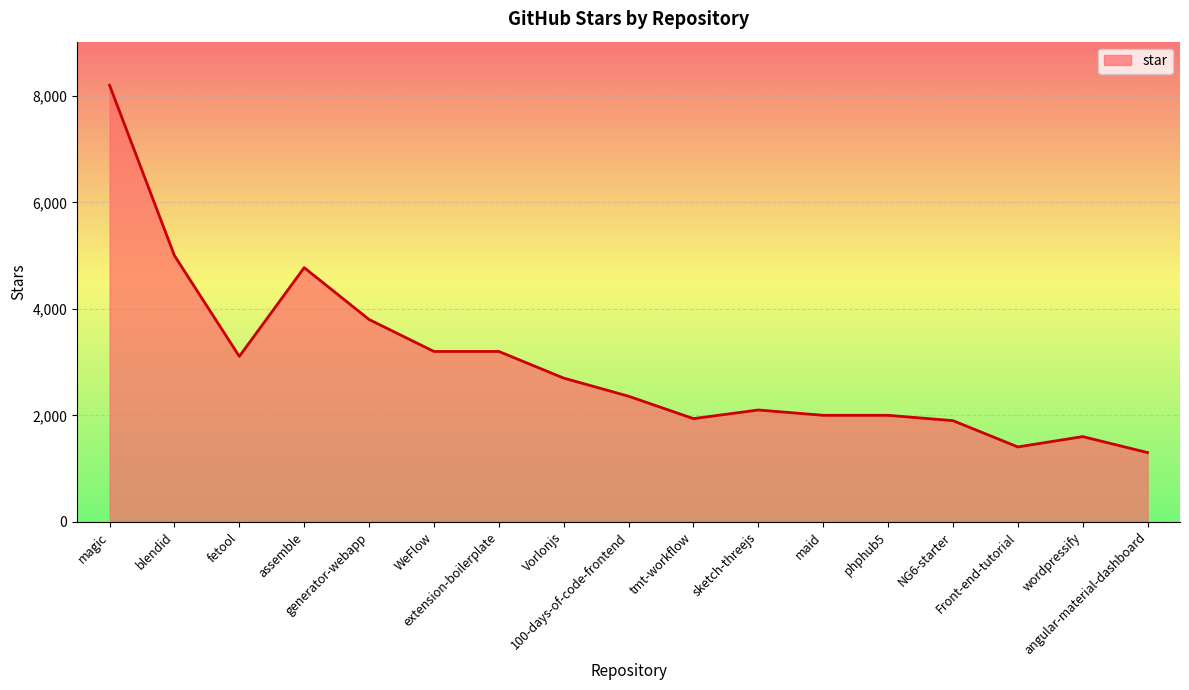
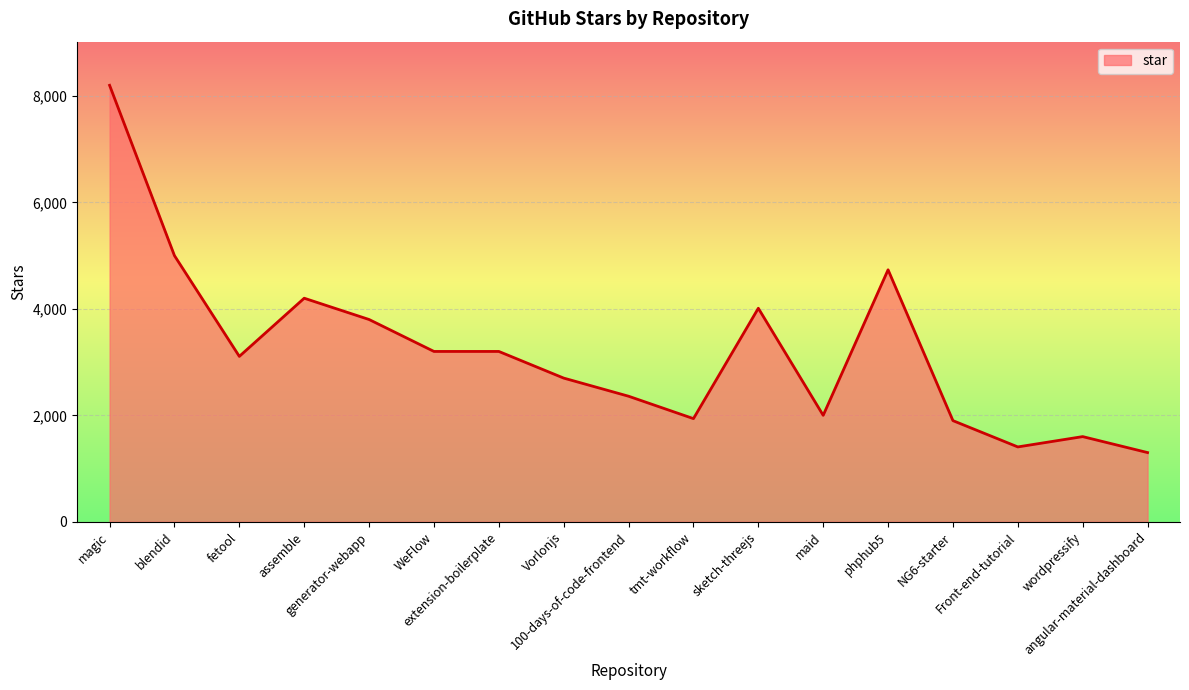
  {
    "magic": "8,200",
    "blendid": "5,000",
    "fetool": "3,100",
-   "assemble": "4,800",
+   "assemble": "4,200",
    "generator-webapp": "3,800",
    "WeFlow": "3,200",
    "extension-boilerplate": "3,200",
    "Vorlonjs": "2,700",
    "100-days-of-code-frontend": "2,400",
    "tmt-workflow": "1,900",
-   "sketch-threejs": "2,100",
+   "sketch-threejs": "4,000",
    "maid": "2,000",
-   "phphub5": "2,000",
+   "phphub5": "4,700",
    "NG6-starter": "1,900",
    "Front-end-tutorial": "1,400",
    "wordpressify": "1,600",
    "angular-material-dashboard": "1,300"
  }
